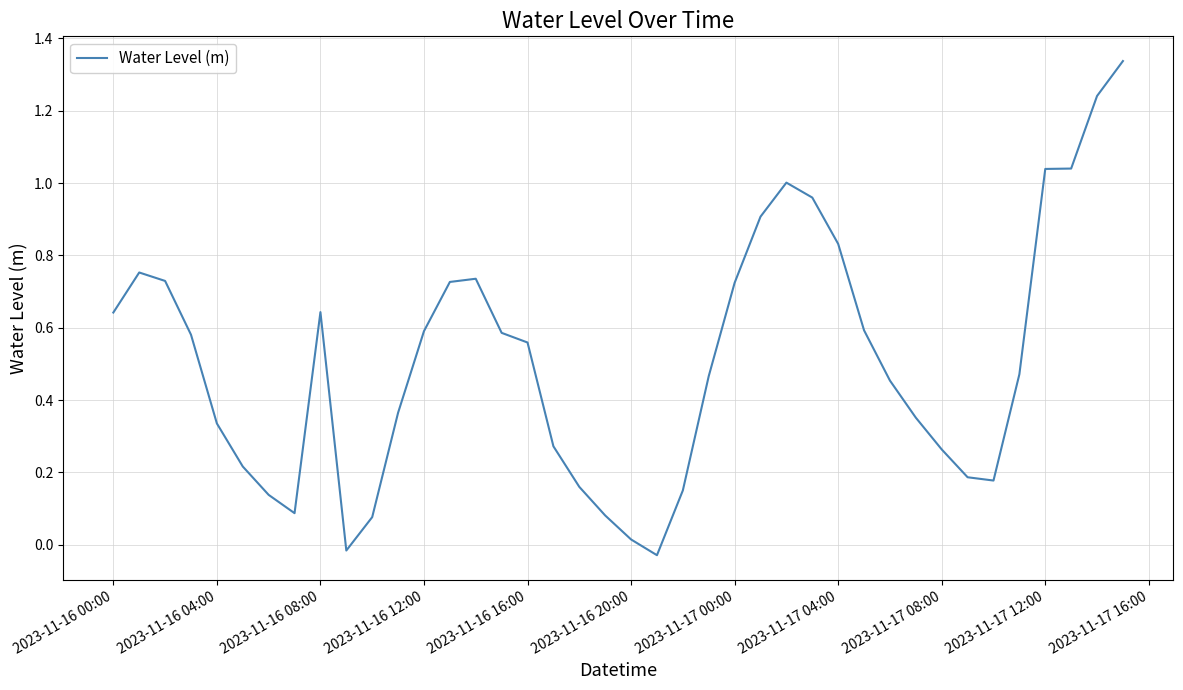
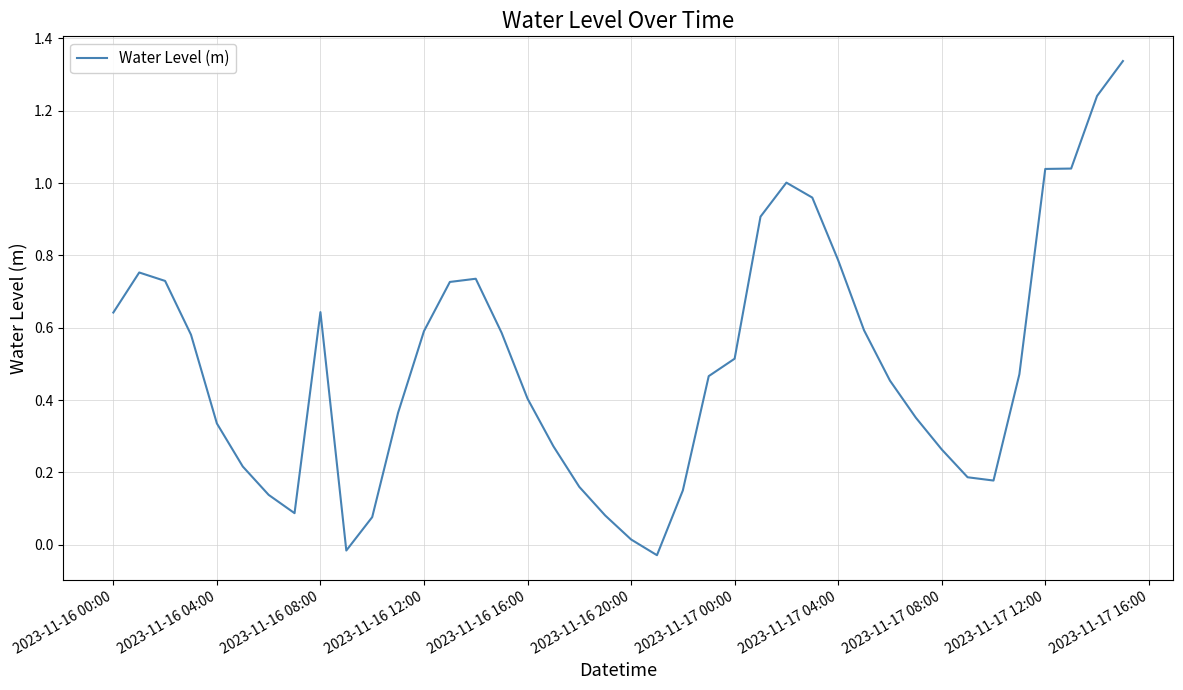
  {
    "2023-11-16 00:00": 0.64,
    "2023-11-16 04:00": 0.34,
    "2023-11-16 08:00": 0.64,
    "2023-11-16 12:00": 0.59,
-   "2023-11-16 16:00": 0.56,
+   "2023-11-16 16:00": 0.40,
    "2023-11-16 20:00": 0.01,
-   "2023-11-17 00:00": 0.72,
-   "2023-11-17 04:00": 0.83,
+   "2023-11-17 00:00": 0.51,
+   "2023-11-17 04:00": 0.79,
    "2023-11-17 08:00": 0.26,
    "2023-11-17 12:00": 1.04
  }
